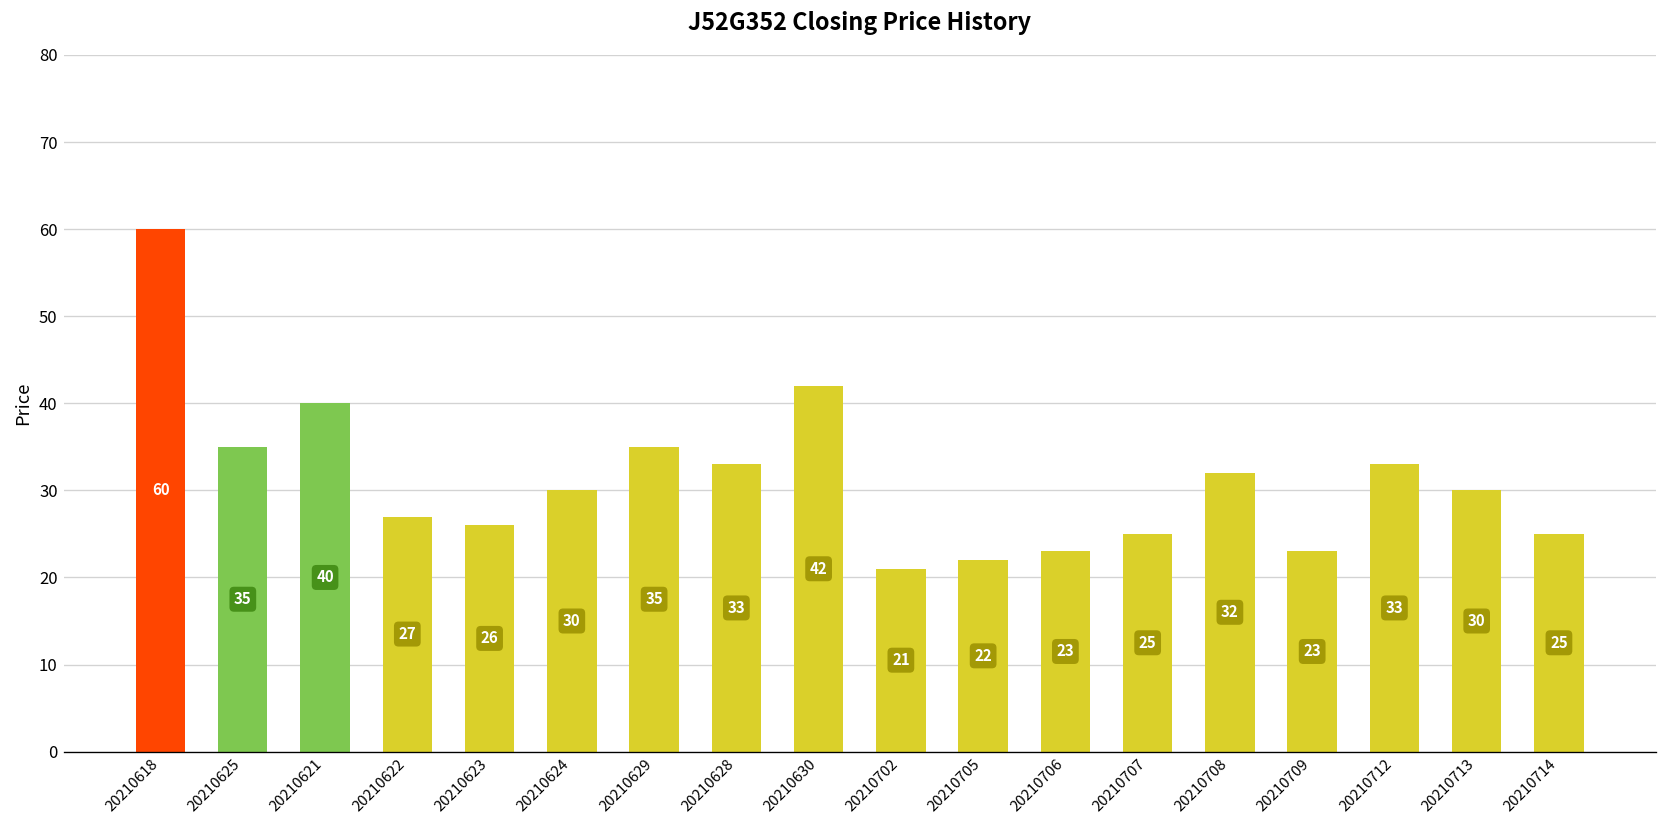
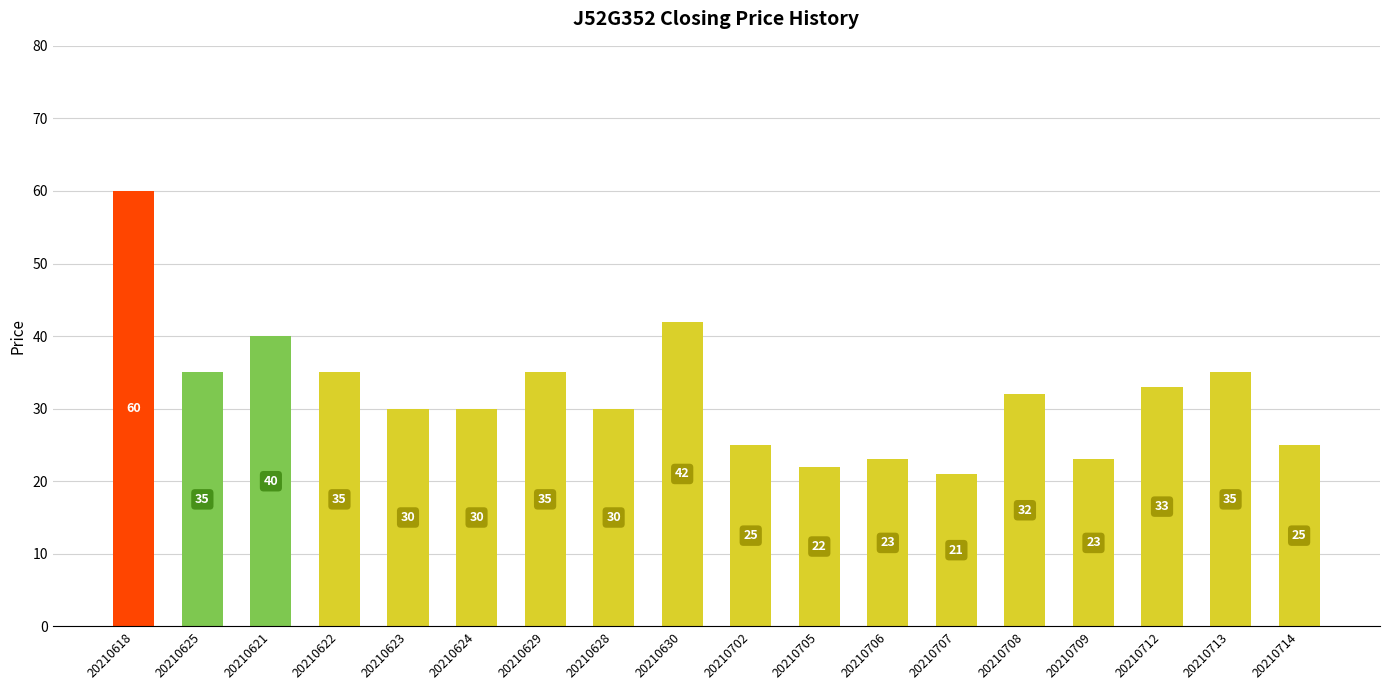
  {
-   "20210622": 27,
-   "20210623": 26,
-   "20210628": 33,
-   "20210702": 21,
-   "20210707": 25,
-   "20210713": 30
+   "20210622": 35,
+   "20210623": 30,
+   "20210628": 30,
+   "20210702": 25,
+   "20210707": 21,
+   "20210713": 35
  }
